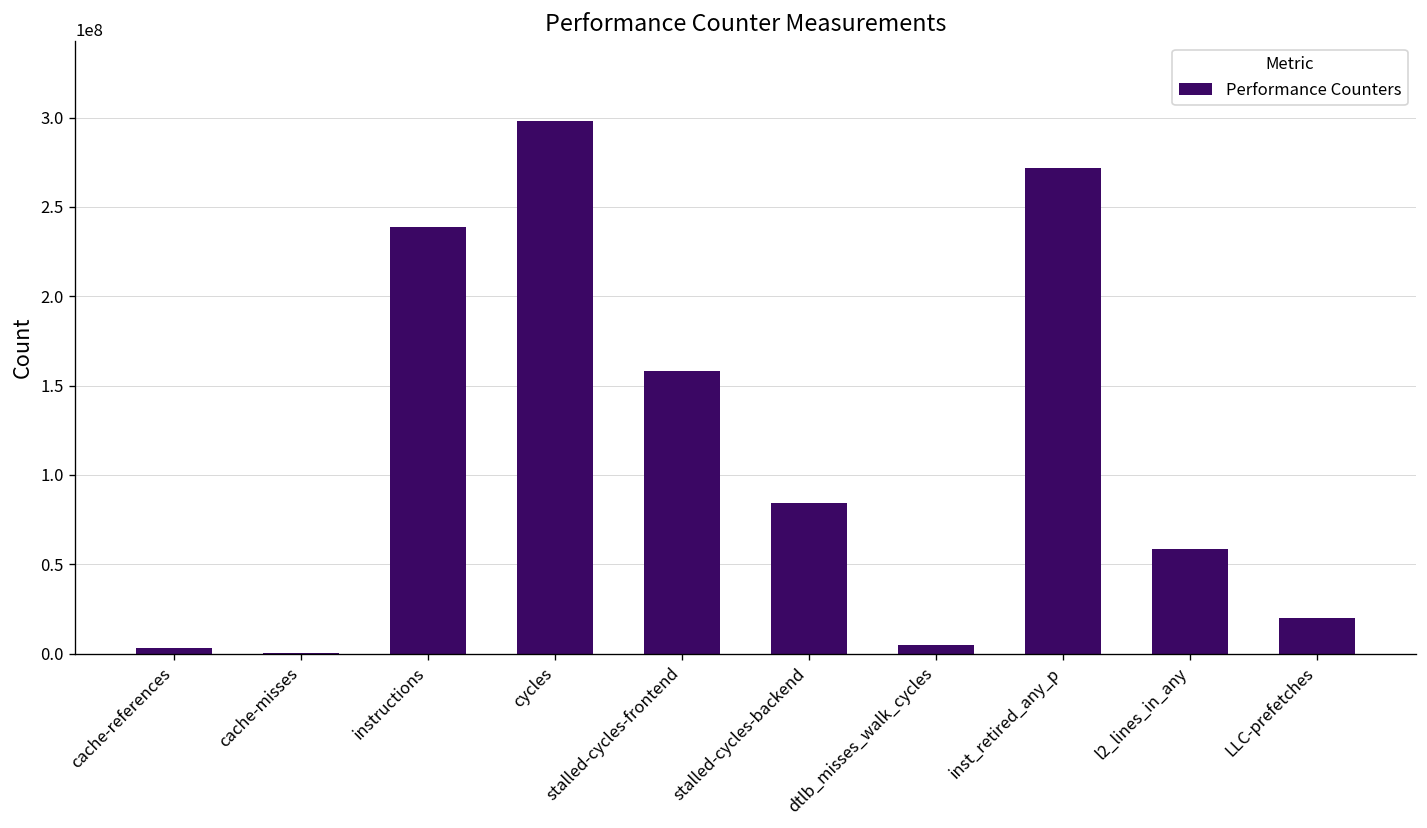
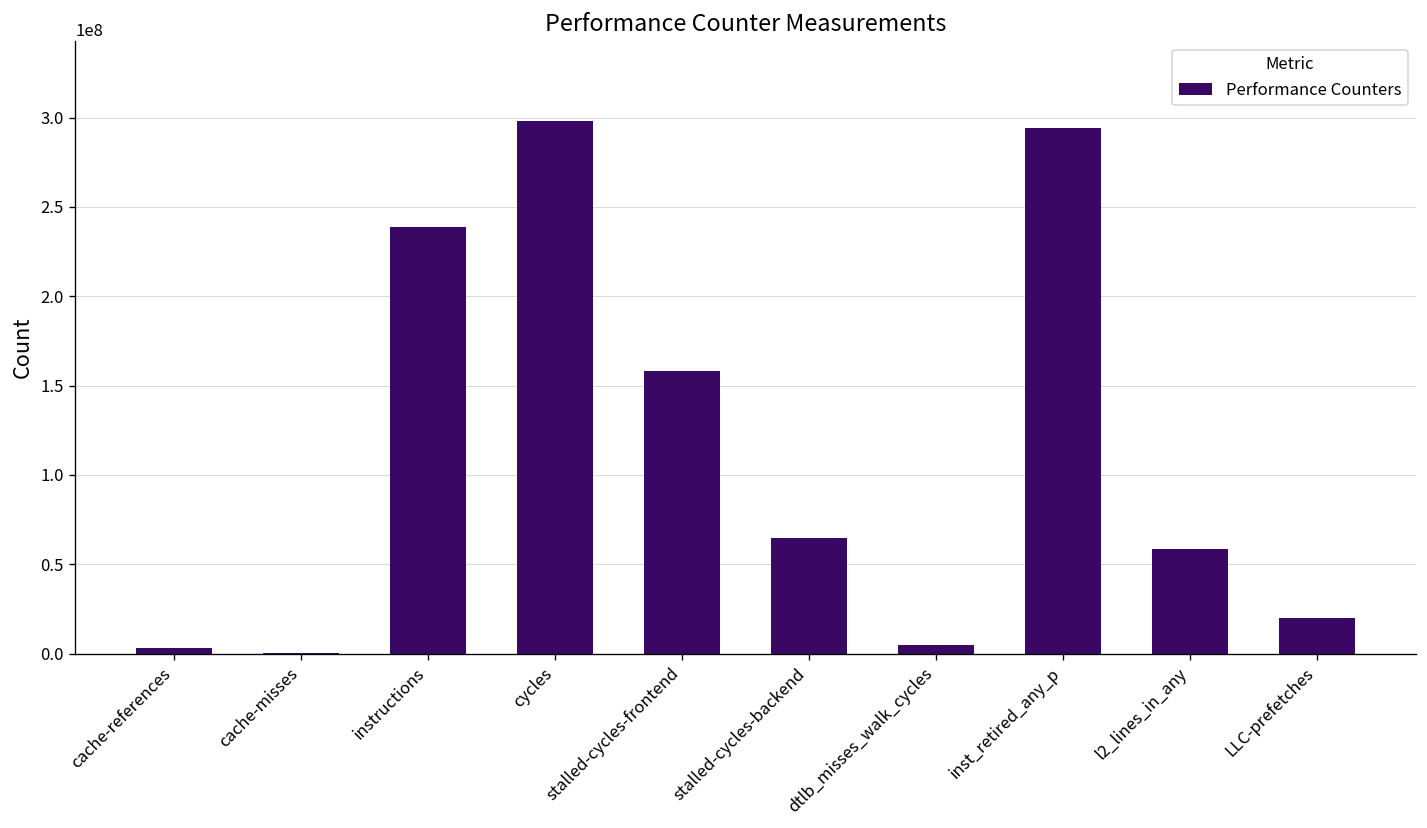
  {
    "cache-references": 3000000,
    "instructions": 239000000,
    "cycles": 298000000,
    "stalled-cycles-frontend": 158000000,
-   "stalled-cycles-backend": 84000000,
+   "stalled-cycles-backend": 65000000,
    "dtlb_misses_walk_cycles": 5000000,
-   "inst_retired_any_p": 272000000,
+   "inst_retired_any_p": 294000000,
    "l2_lines_in_any": 59000000,
    "LLC-prefetches": 20000000
  }
